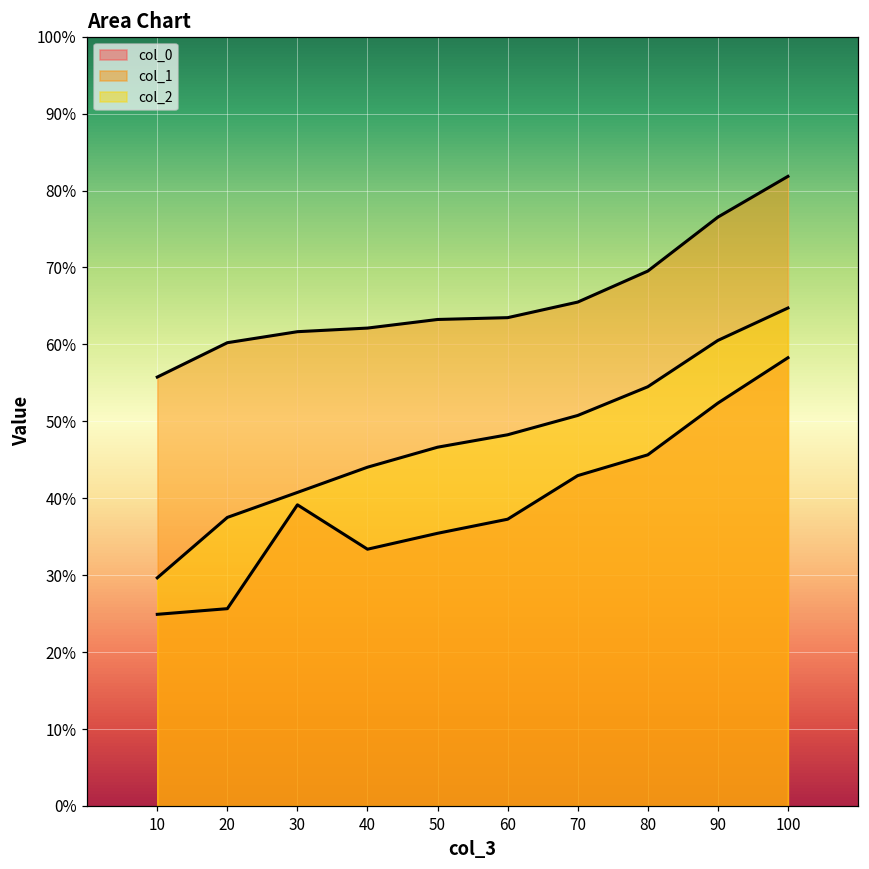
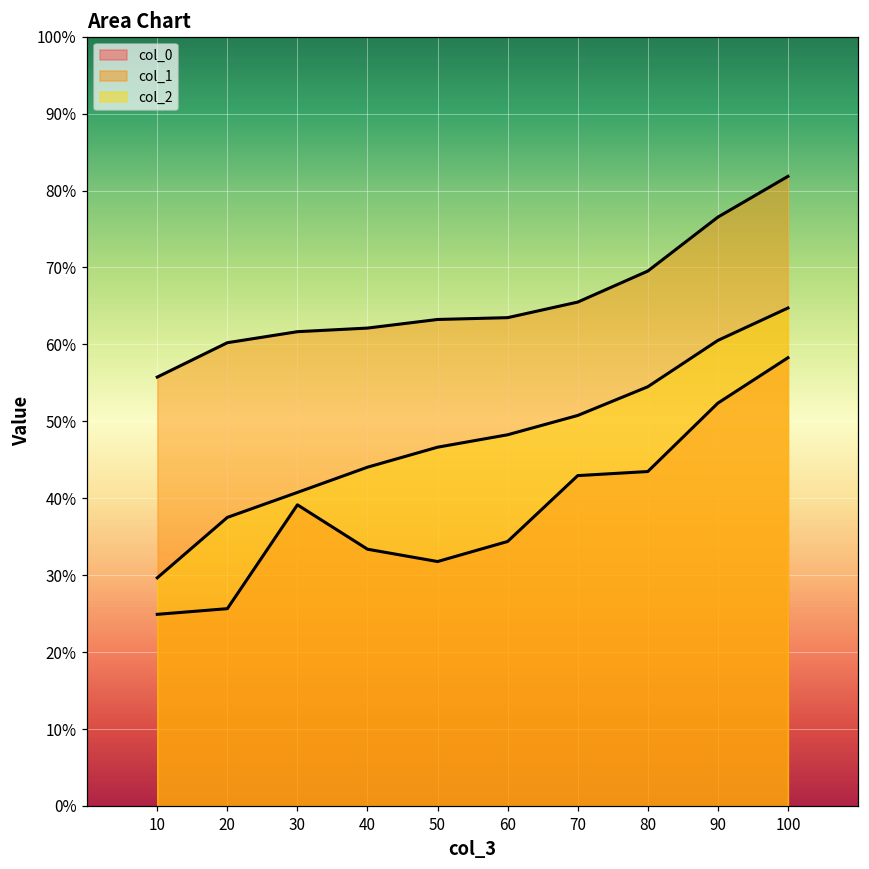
  {
    "col_0": {
      "10": "25%",
      "20": "26%",
      "30": "39%",
      "40": "33%",
-     "50": "35%",
-     "60": "37%",
+     "50": "32%",
+     "60": "34%",
      "70": "43%",
-     "80": "46%",
+     "80": "43%",
      "90": "52%",
      "100": "58%"
    }
  }
